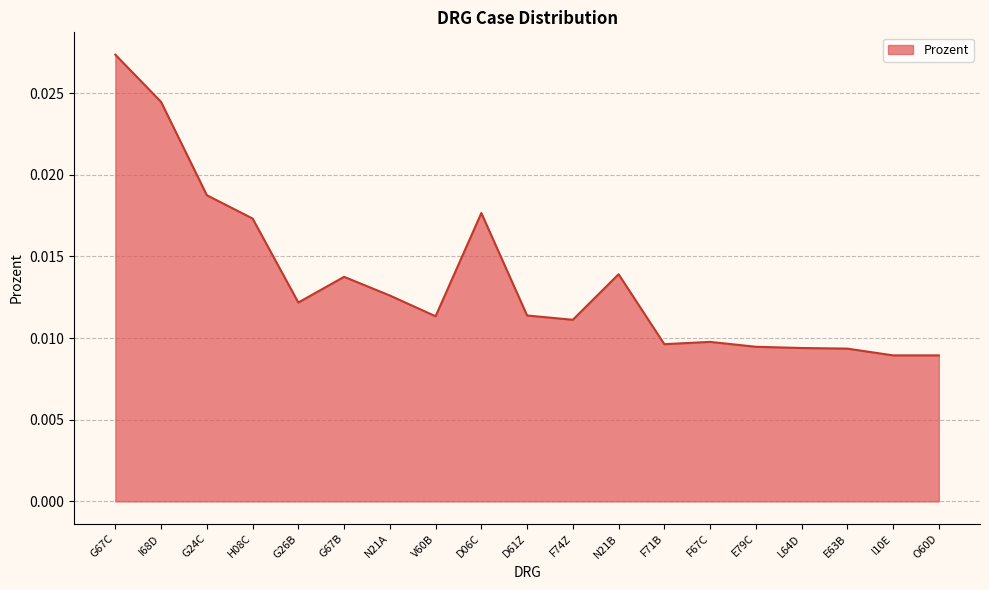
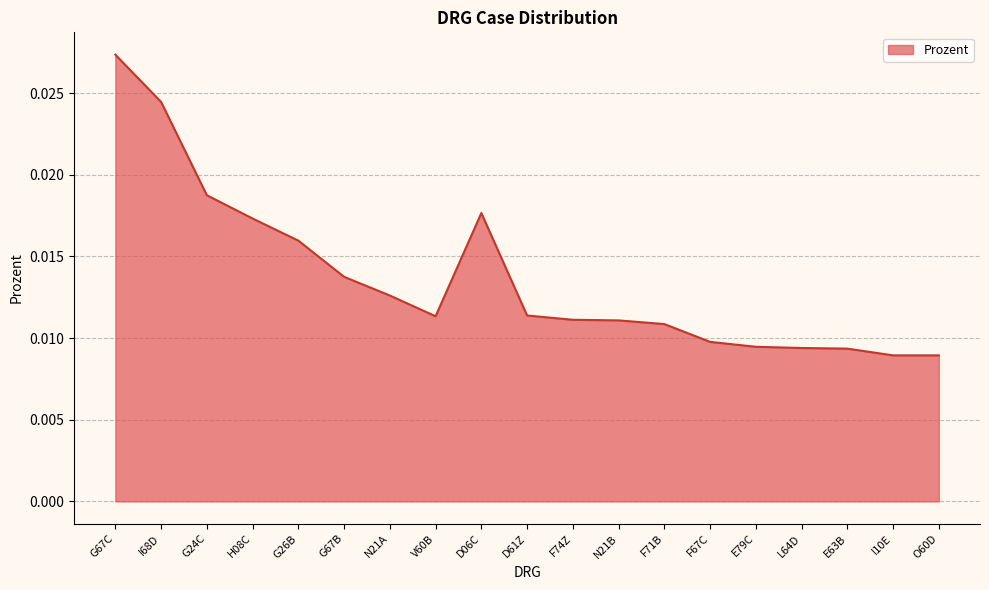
  {
    "G67C": 0.0274,
    "I68D": 0.0245,
    "G24C": 0.0188,
    "H08C": 0.0173,
-   "G26B": 0.0122,
+   "G26B": 0.0160,
    "G67B": 0.0138,
    "N21A": 0.0126,
    "V60B": 0.0113,
    "D06C": 0.0177,
    "D61Z": 0.0114,
    "F74Z": 0.0111,
-   "N21B": 0.0139,
-   "F71B": 0.0096,
+   "N21B": 0.0111,
+   "F71B": 0.0109,
    "F67C": 0.0098,
    "E79C": 0.0095,
    "L64D": 0.0094,
    "E63B": 0.0094,
    "I10E": 0.0089,
    "O60D": 0.0089
  }
